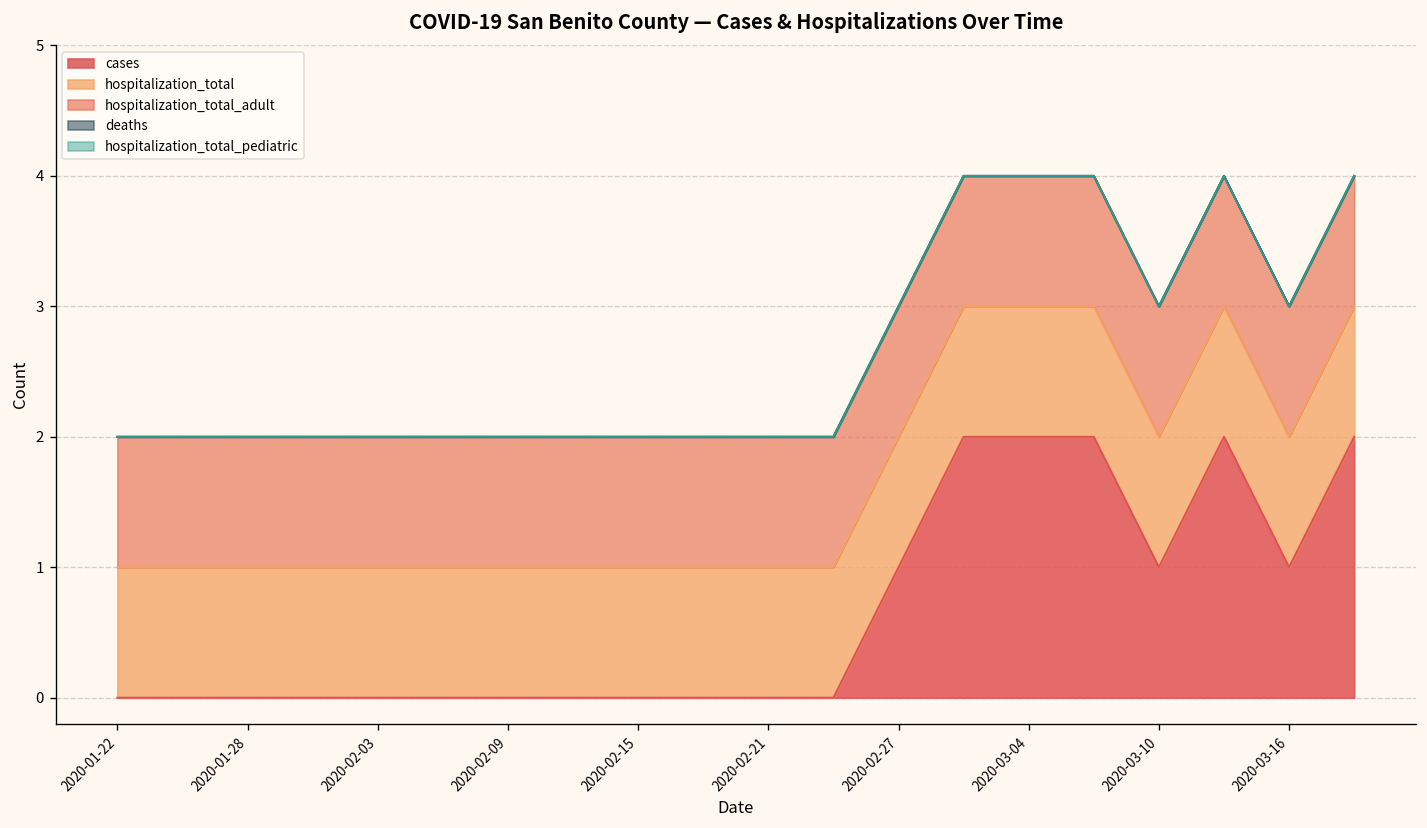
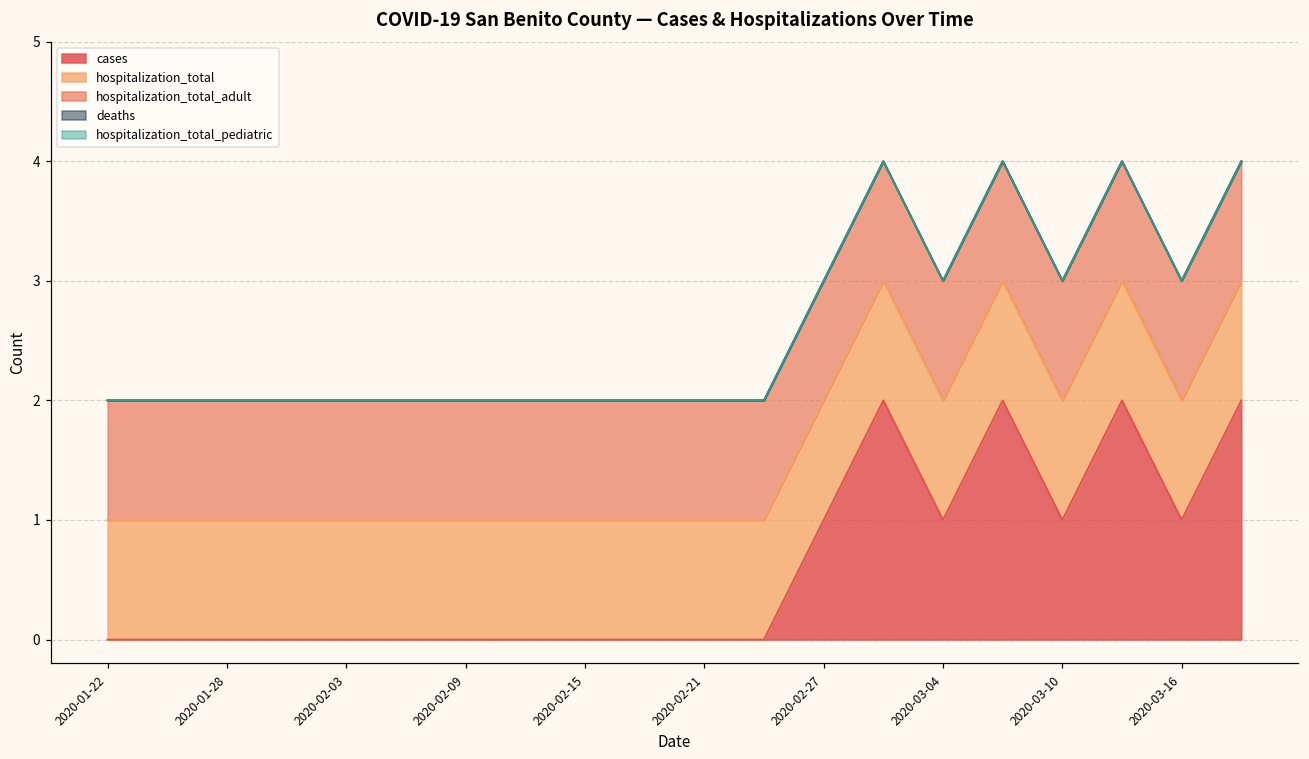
  {
    "cases": {
      "2020-01-22": 0,
      "2020-01-28": 0,
      "2020-02-03": 0,
      "2020-02-09": 0,
      "2020-02-15": 0,
      "2020-02-21": 0,
      "2020-02-27": 1,
-     "2020-03-04": 2,
+     "2020-03-04": 1,
      "2020-03-10": 1,
      "2020-03-16": 1
    },
    "hospitalization_total": {
      "2020-01-22": 1,
      "2020-01-28": 1,
      "2020-02-03": 1,
      "2020-02-09": 1,
      "2020-02-15": 1,
      "2020-02-21": 1,
      "2020-02-27": 1,
      "2020-03-04": 1,
      "2020-03-10": 1,
      "2020-03-16": 1
    }
  }
